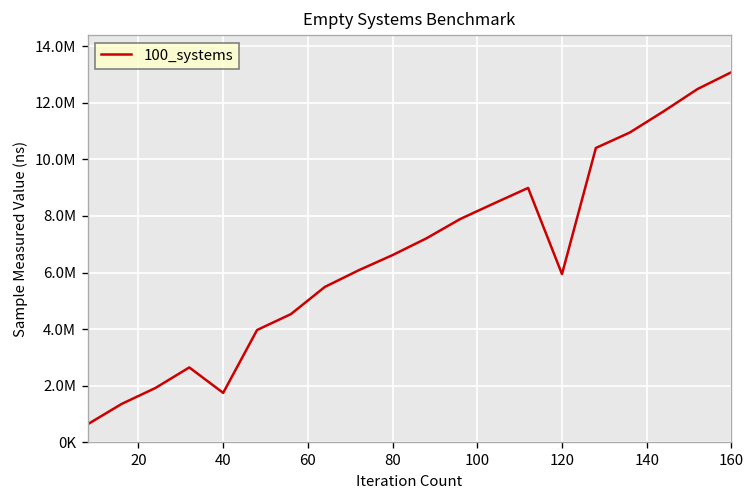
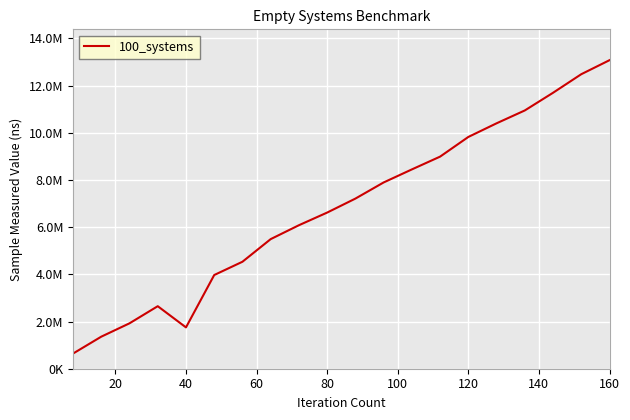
  {
    "40": 1800000,
    "80": 6600000,
-   "120": 5900000,
+   "120": 9800000,
    "160": 13100000
  }
